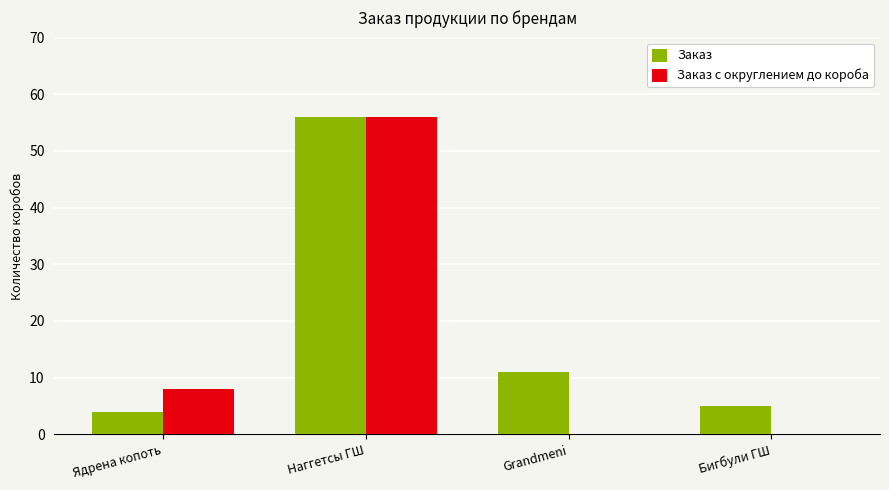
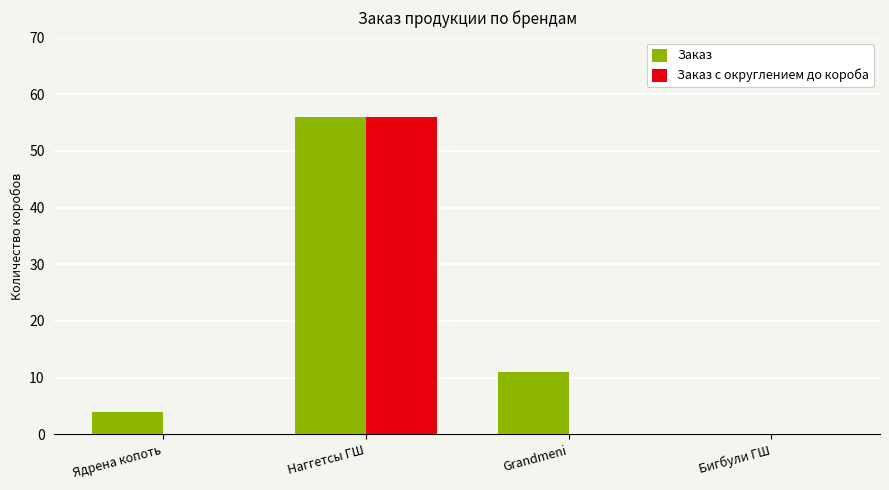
  {
    "Заказ": {
      "Ядрена копоть": 4,
      "Наггетсы ГШ": 56,
      "Grandmeni": 11,
-     "Бигбули ГШ": 5
+     "Бигбули ГШ": 0
    },
    "Заказ с округлением до короба": {
-     "Ядрена копоть": 8,
+     "Ядрена копоть": 0,
      "Наггетсы ГШ": 56,
      "Grandmeni": 0,
      "Бигбули ГШ": 0
    }
  }
